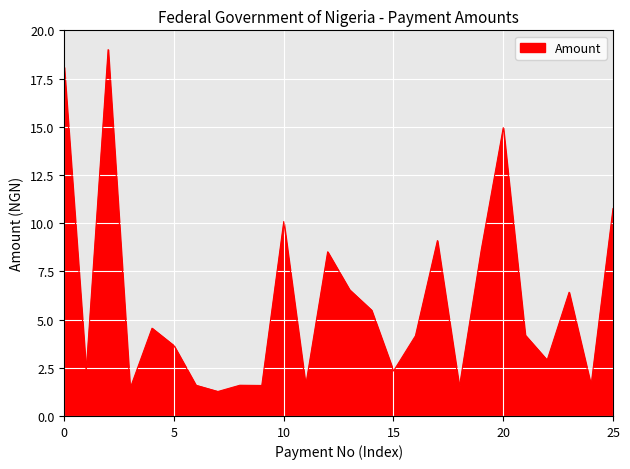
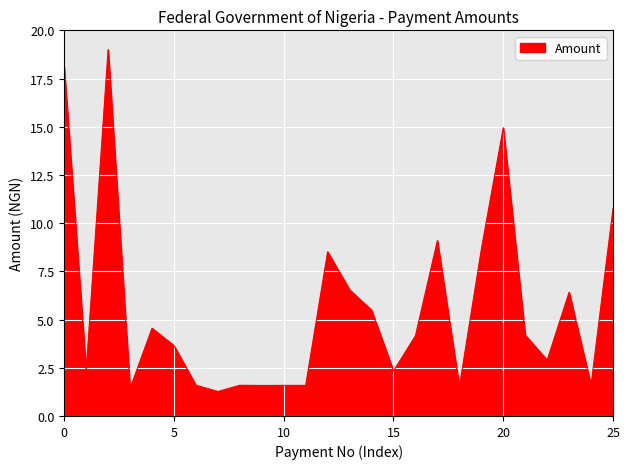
  {
    "0": 18.1,
    "5": 3.6,
-   "10": 10.1,
+   "10": 1.6,
    "15": 2.3,
    "20": 15.0,
    "25": 10.8
  }
